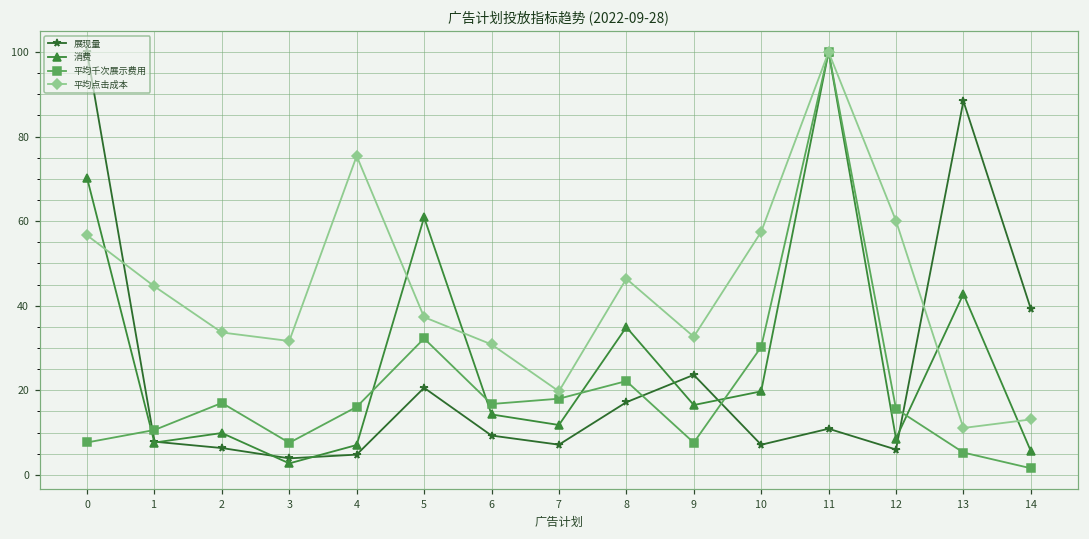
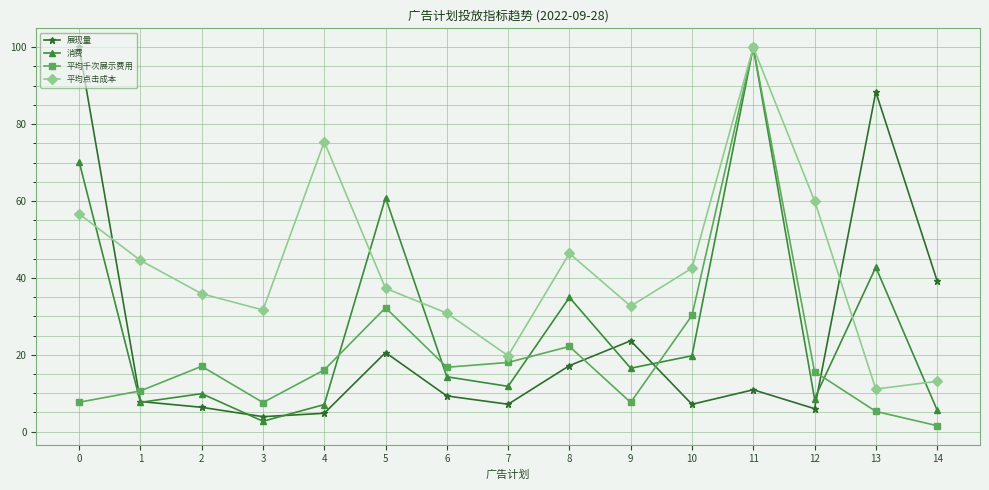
  {
    "平均点击成本": {
      "0": 57,
      "1": 45,
-     "2": 34,
+     "2": 36,
      "3": 32,
      "4": 75,
      "5": 37,
      "6": 31,
      "7": 20,
      "8": 46,
      "9": 33,
-     "10": 57,
+     "10": 43,
      "12": 60,
      "13": 11,
      "14": 13
    }
  }
